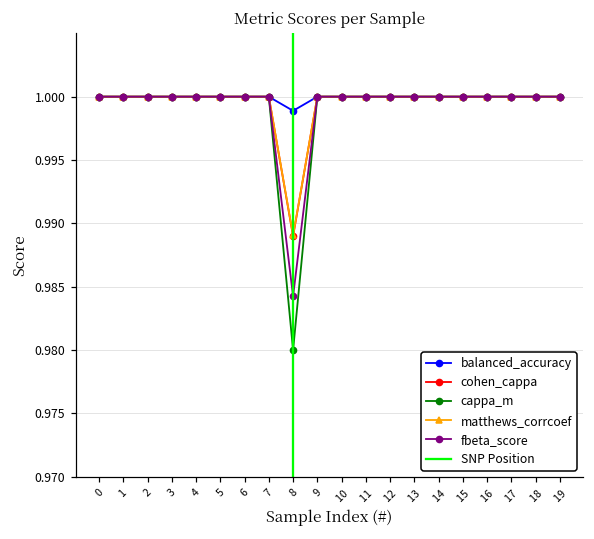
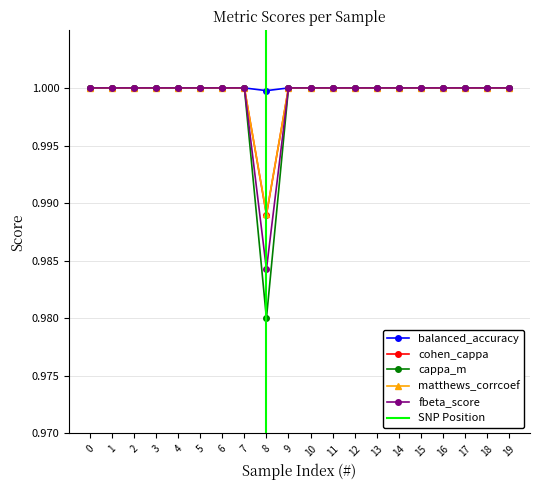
  {
    "balanced_accuracy": {
-     "8": 0.9989
+     "8": 0.9998
    },
    "cappa_m": {
      "8": 0.9800
    },
    "fbeta_score": {
      "8": 0.9843
    }
  }
